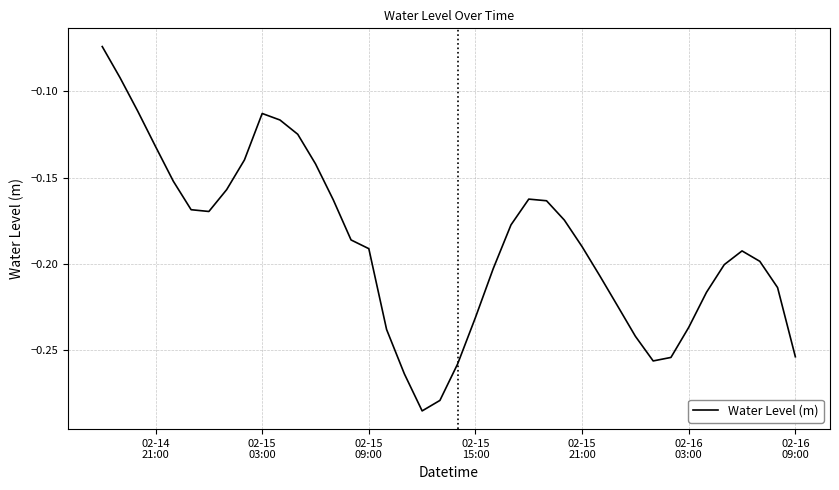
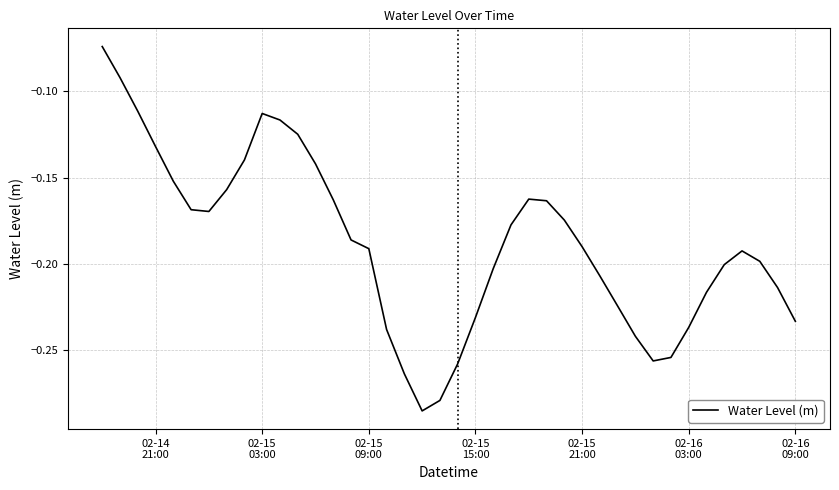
  {
    "02-14 21:00": -0.132,
    "02-15 03:00": -0.113,
    "02-15 09:00": -0.191,
    "02-15 15:00": -0.231,
    "02-15 21:00": -0.190,
    "02-16 03:00": -0.237,
-   "02-16 09:00": -0.254
+   "02-16 09:00": -0.233
  }
